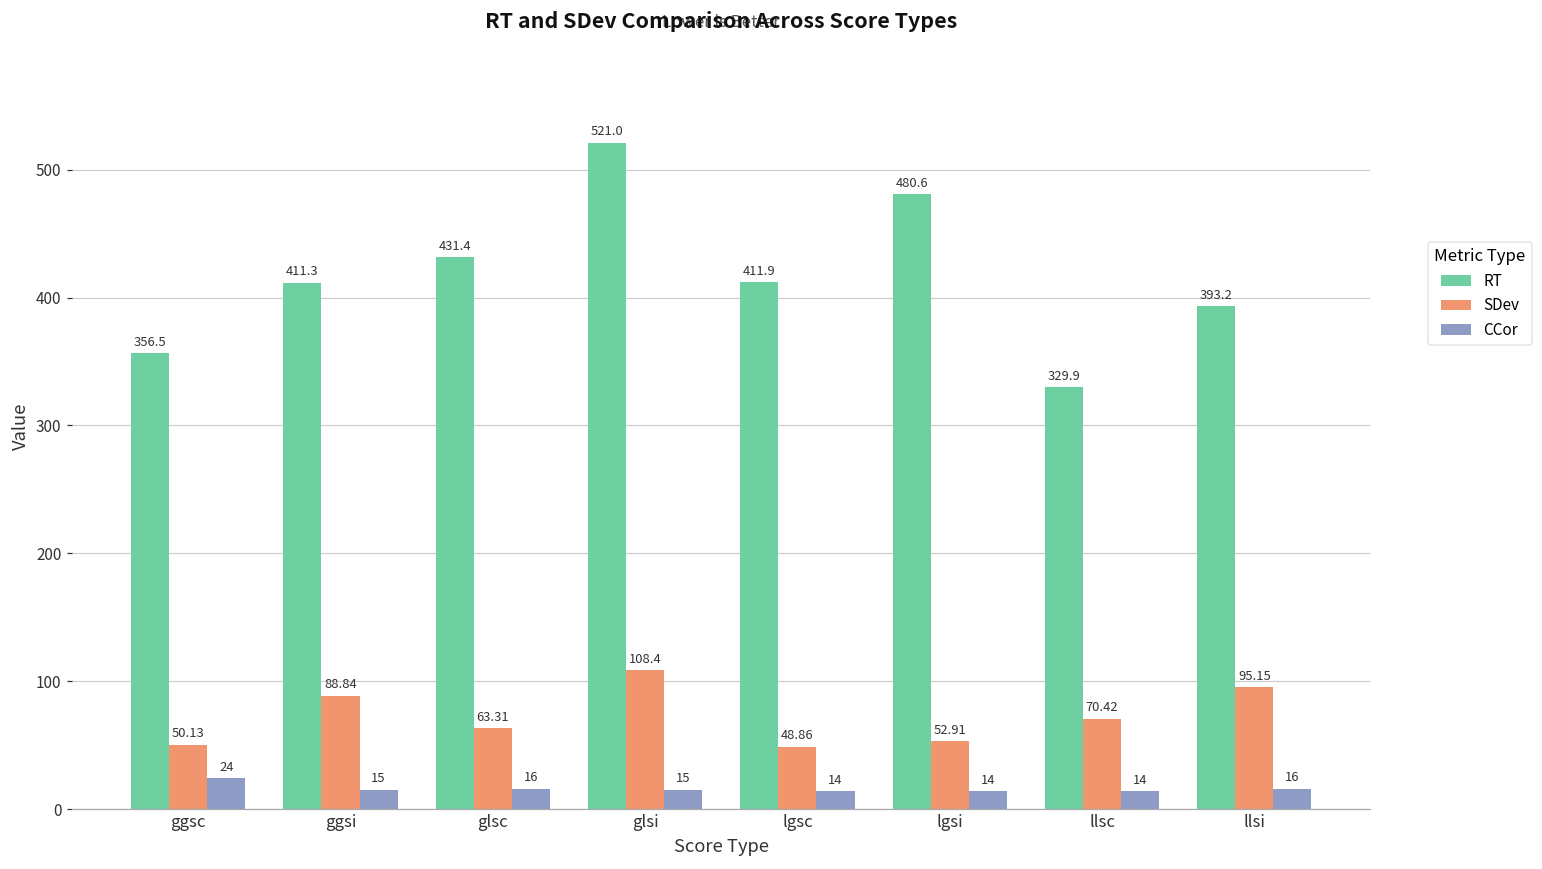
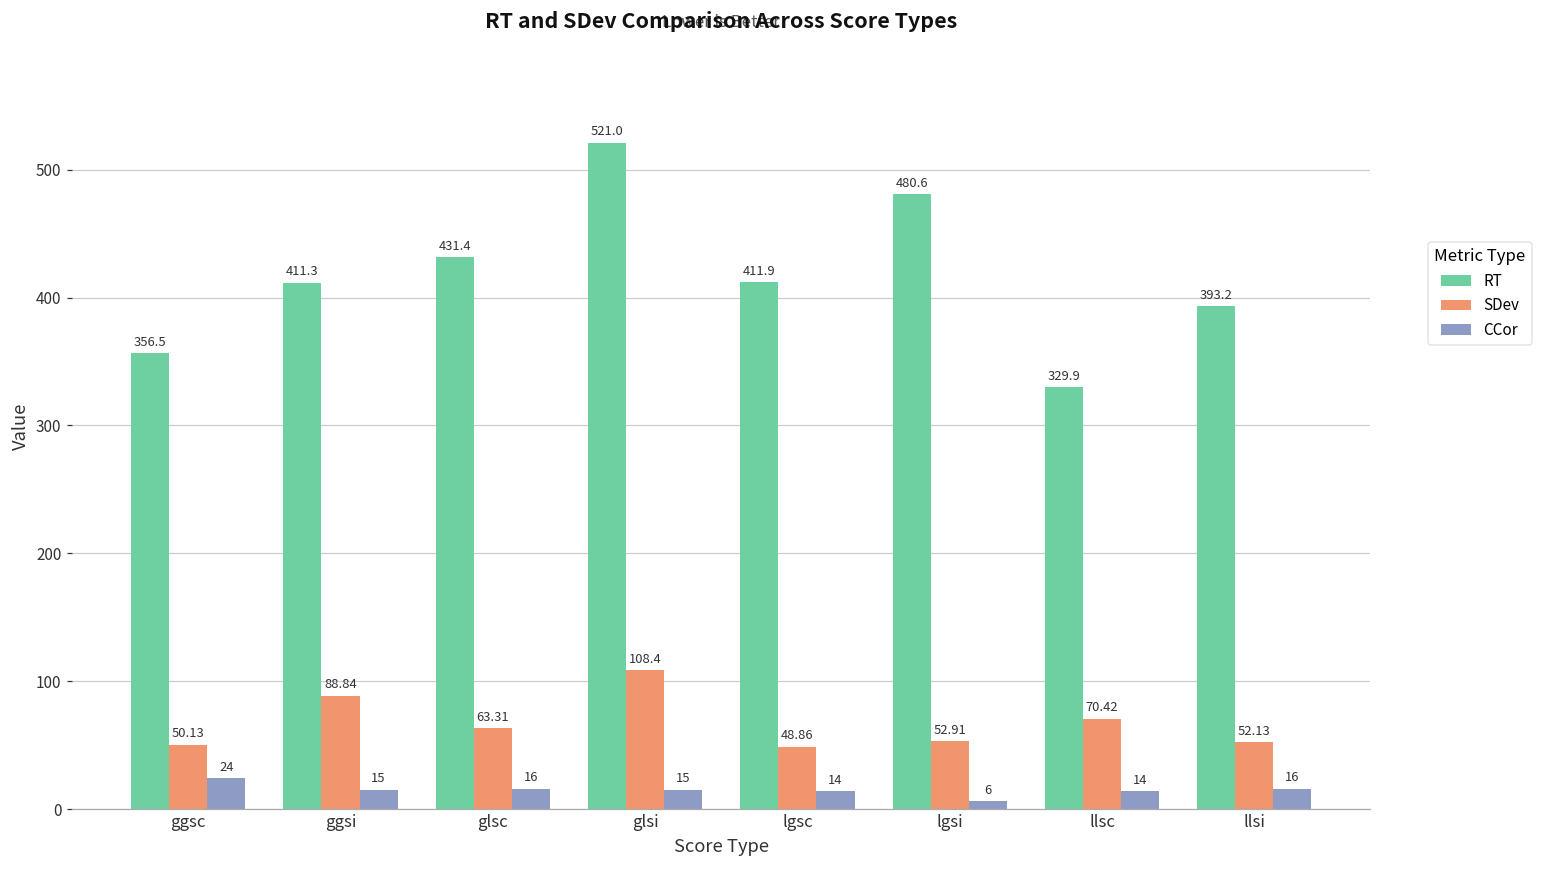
  {
    "RT": {
      "ggsc": 356.5,
      "ggsi": 411.3,
      "glsc": 431.4,
      "glsi": 521.0,
      "lgsc": 411.9,
      "lgsi": 480.6,
      "llsc": 329.9,
      "llsi": 393.2
    },
    "SDev": {
      "ggsc": 50.13,
      "ggsi": 88.84,
      "glsc": 63.31,
      "glsi": 108.4,
      "lgsc": 48.86,
      "lgsi": 52.91,
      "llsc": 70.42,
-     "llsi": 95.15
+     "llsi": 52.13
    },
    "CCor": {
      "ggsc": 24,
      "ggsi": 15,
      "glsc": 16,
      "glsi": 15,
      "lgsc": 14,
-     "lgsi": 14,
+     "lgsi": 6,
      "llsc": 14,
      "llsi": 16
    }
  }
